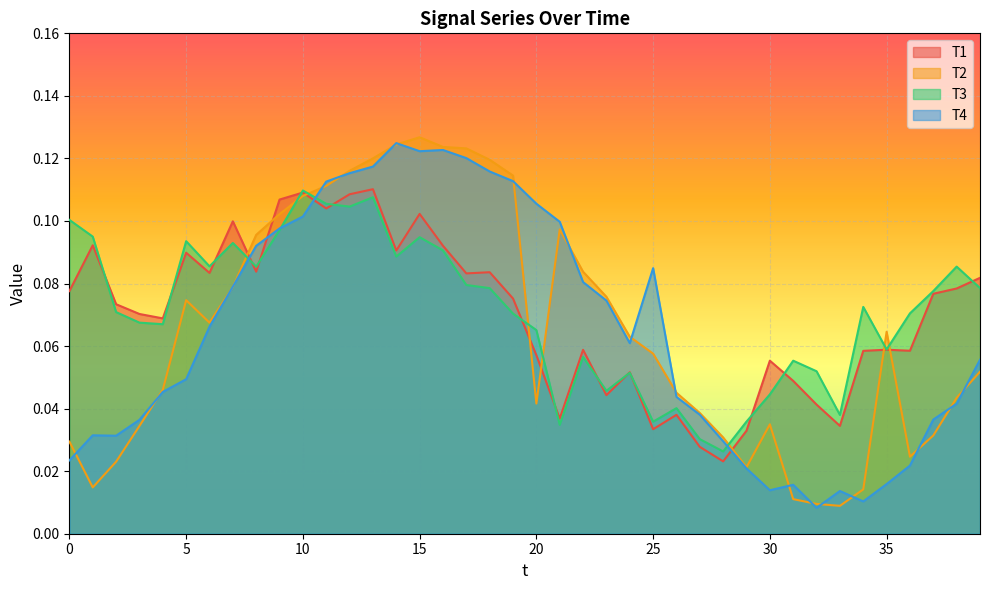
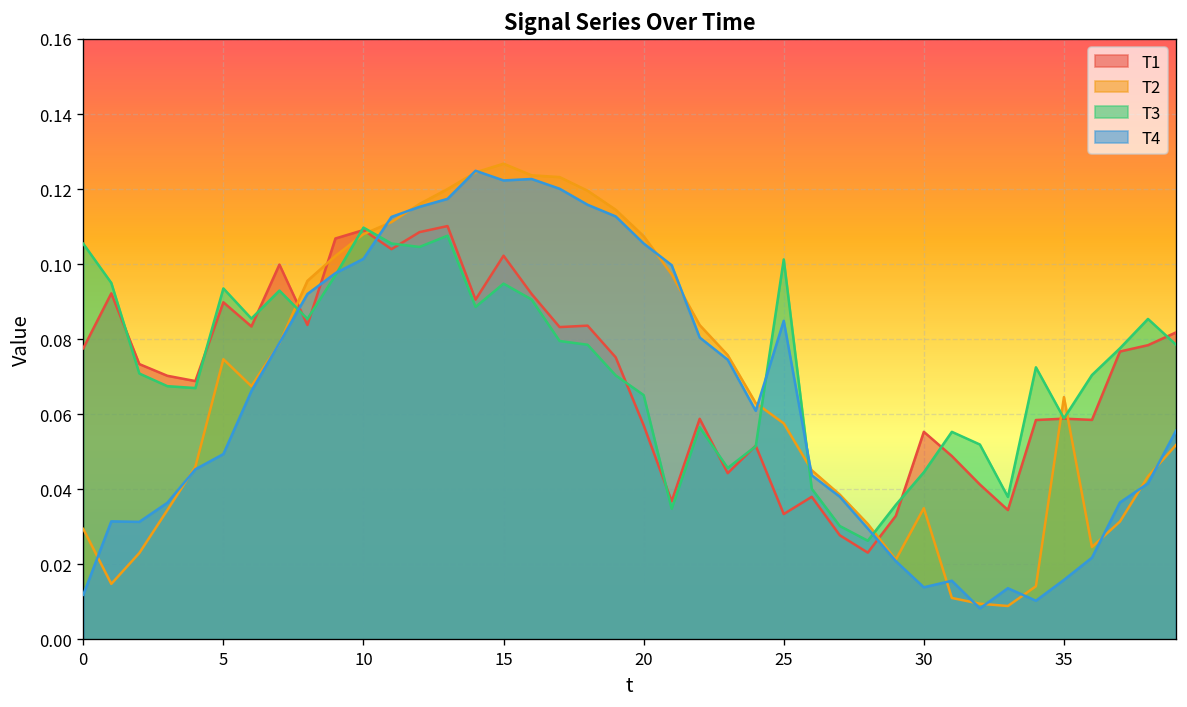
  {
    "T1": {
      "0": 0.078,
      "5": 0.090,
      "15": 0.102,
      "20": 0.057,
      "25": 0.033,
      "30": 0.055
    },
    "T2": {
      "0": 0.029,
      "5": 0.075,
      "10": 0.108,
      "15": 0.127,
-     "20": 0.042,
+     "20": 0.107,
      "25": 0.058,
      "30": 0.035,
      "35": 0.065
    },
    "T3": {
-     "0": 0.100,
+     "0": 0.105,
      "5": 0.094,
      "15": 0.095,
      "20": 0.065,
-     "25": 0.036,
+     "25": 0.101,
      "30": 0.045
    },
    "T4": {
-     "0": 0.023,
+     "0": 0.012,
      "5": 0.049,
      "10": 0.101,
      "15": 0.122,
      "20": 0.106,
      "25": 0.085,
      "30": 0.014,
      "35": 0.016
    }
  }
